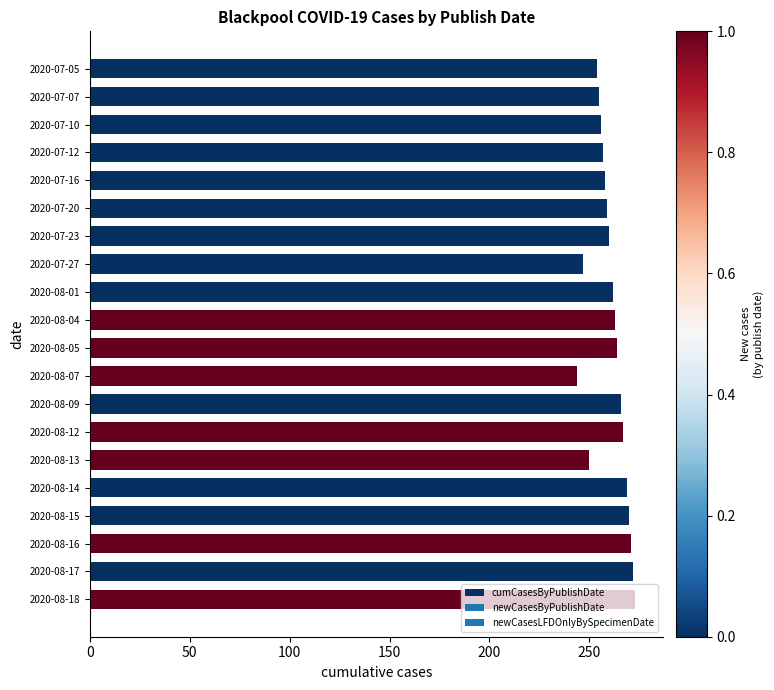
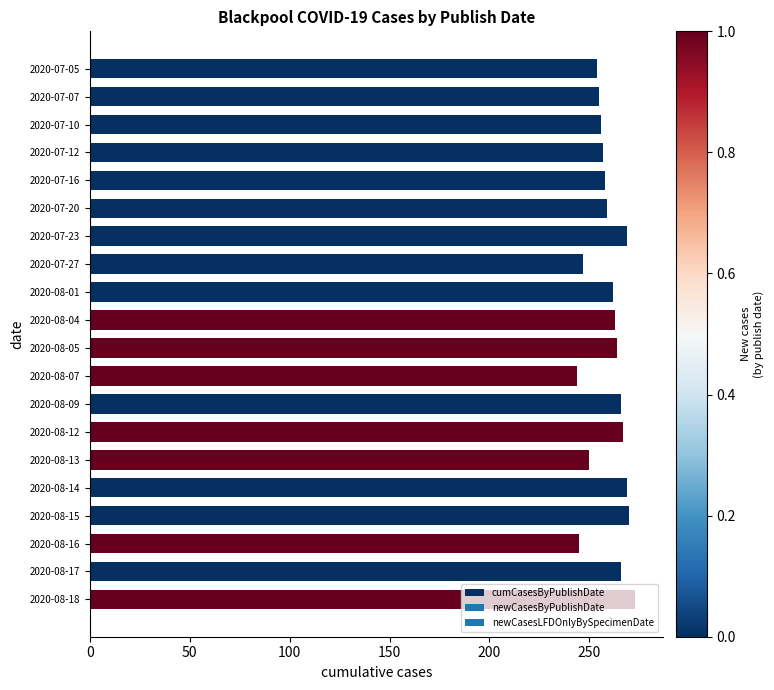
  {
    "2020-07-05": 254,
    "2020-07-07": 255,
    "2020-07-10": 256,
    "2020-07-12": 257,
    "2020-07-16": 258,
    "2020-07-20": 259,
-   "2020-07-23": 260,
+   "2020-07-23": 269,
    "2020-07-27": 247,
    "2020-08-01": 262,
    "2020-08-04": 263,
    "2020-08-05": 264,
    "2020-08-07": 244,
    "2020-08-09": 266,
    "2020-08-12": 267,
    "2020-08-13": 250,
    "2020-08-14": 269,
    "2020-08-15": 270,
-   "2020-08-16": 271,
-   "2020-08-17": 272
+   "2020-08-16": 245,
+   "2020-08-17": 266
  }
